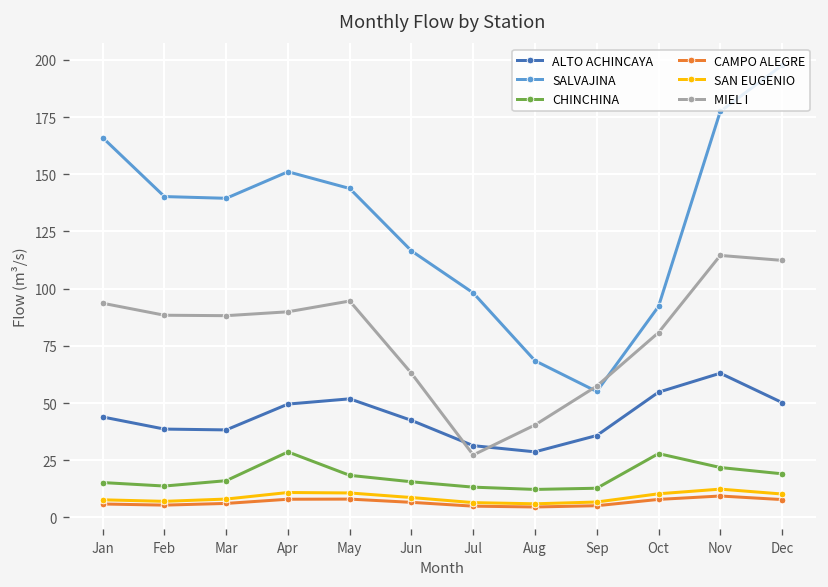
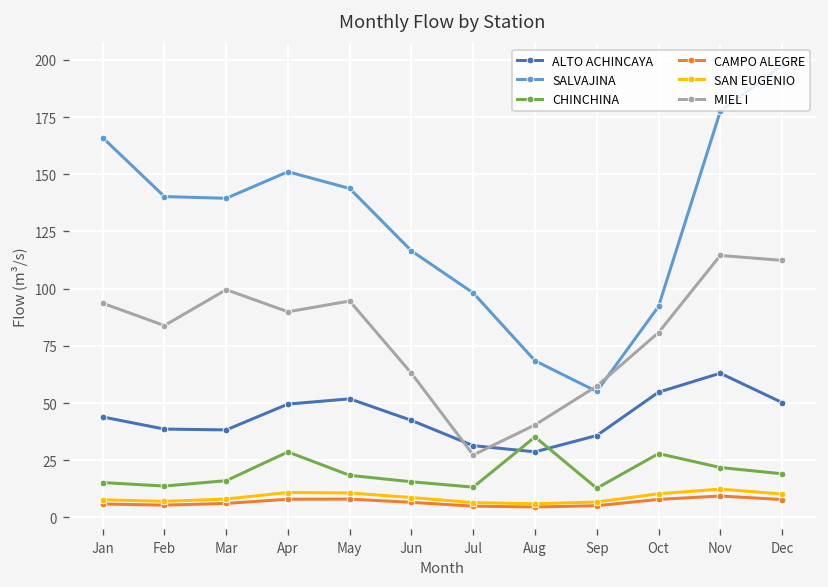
  {
    "CHINCHINA": {
      "Jan": 15,
      "Feb": 14,
      "Mar": 16,
      "Apr": 29,
      "May": 18,
      "Jun": 16,
      "Jul": 13,
-     "Aug": 12,
+     "Aug": 35,
      "Sep": 13,
      "Oct": 28,
      "Nov": 22,
      "Dec": 19
    },
    "CAMPO ALEGRE": {
      "Jan": 6,
      "Feb": 5,
      "Mar": 6,
      "Apr": 8,
      "May": 8,
      "Jun": 7,
      "Jul": 5,
      "Aug": 5,
      "Sep": 5,
      "Oct": 8,
      "Nov": 9,
      "Dec": 8
    },
    "SAN EUGENIO": {
      "Jan": 8,
      "Feb": 7,
      "Mar": 8,
      "Apr": 11,
      "May": 11,
      "Jun": 9,
      "Jul": 6,
      "Aug": 6,
      "Sep": 7,
      "Oct": 10,
      "Nov": 12,
      "Dec": 10
    },
    "MIEL I": {
      "Jan": 94,
-     "Feb": 88,
-     "Mar": 88,
+     "Feb": 84,
+     "Mar": 100,
      "Apr": 90,
      "May": 95,
      "Jun": 63,
      "Jul": 27,
      "Aug": 40,
      "Sep": 57,
      "Oct": 81,
      "Nov": 115,
      "Dec": 112
    }
  }
